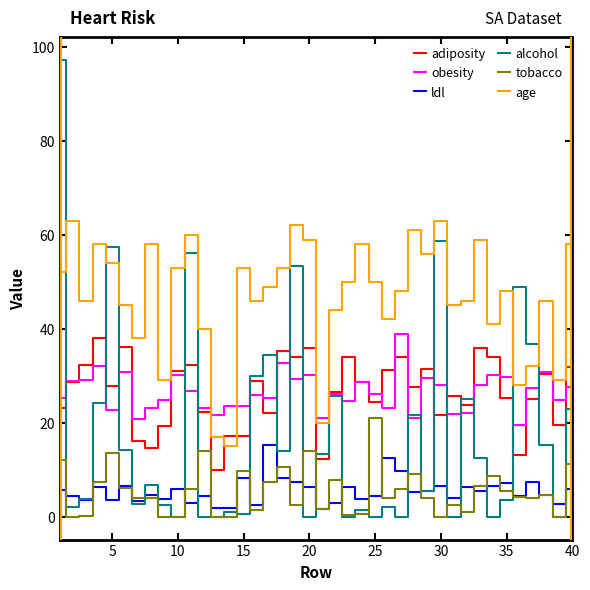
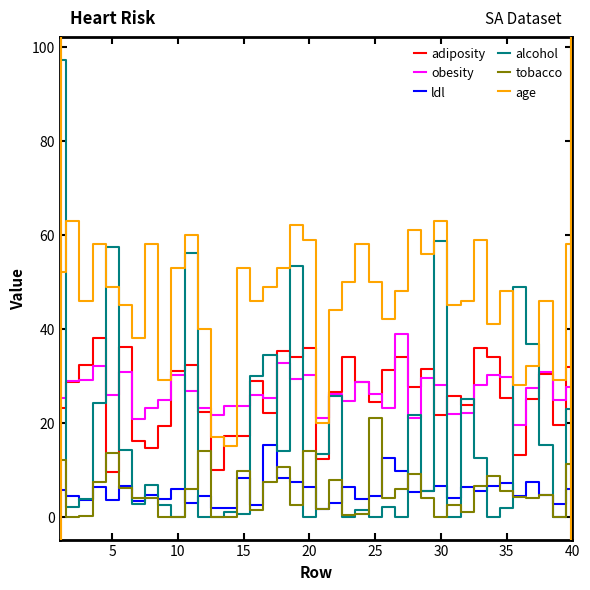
  {
    "adiposity": {
-     "5": 28,
+     "5": 9,
      "10": 31,
      "15": 17,
      "20": 36,
      "25": 24,
      "30": 22,
      "35": 25,
      "40": 32
    },
    "obesity": {
-     "5": 23,
+     "5": 26,
      "10": 30,
      "15": 24,
      "20": 30,
      "25": 26,
      "30": 28,
      "35": 30,
      "40": 28
    },
    "ldl": {
      "5": 4,
      "10": 6,
      "15": 8,
      "20": 6,
      "25": 4,
      "30": 7,
      "35": 7,
      "40": 6
    },
    "alcohol": {
      "5": 57,
      "15": 1,
      "20": 0,
      "25": 0,
      "30": 59,
-     "35": 4,
+     "35": 2,
      "40": 23
    },
    "tobacco": {
      "5": 14,
      "15": 10,
      "20": 14,
      "25": 21,
      "30": 0,
      "35": 6,
      "40": 11
    },
    "age": {
-     "5": 54,
+     "5": 49,
      "10": 53,
      "15": 53,
      "20": 59,
      "25": 50,
      "30": 63,
      "35": 48,
      "40": 58
    }
  }
